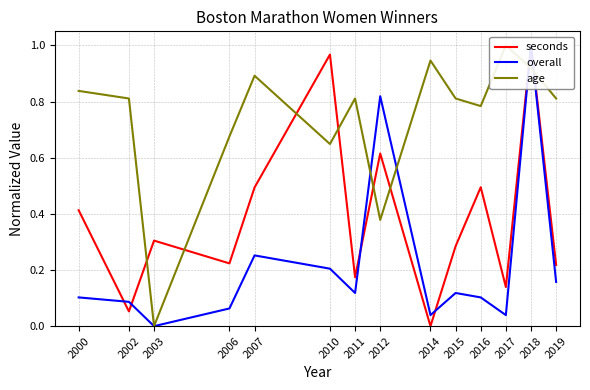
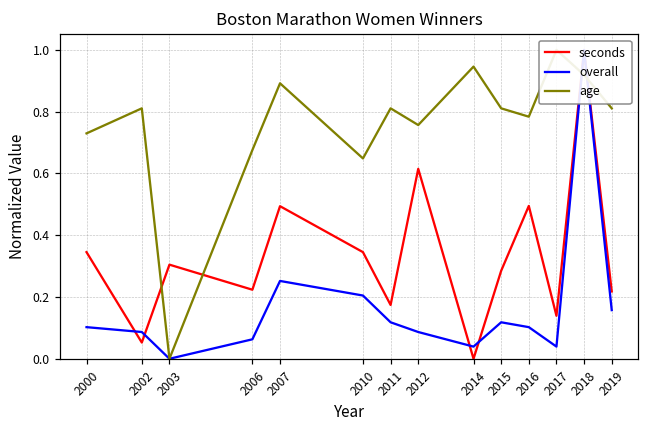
  {
    "seconds": {
-     "2000": 0.41,
+     "2000": 0.35,
      "2002": 0.05,
      "2003": 0.30,
      "2006": 0.22,
      "2007": 0.49,
-     "2010": 0.97,
+     "2010": 0.35,
      "2011": 0.17,
      "2012": 0.61,
      "2014": 0.00,
      "2015": 0.28,
      "2016": 0.49,
      "2017": 0.14,
      "2019": 0.22
    },
    "overall": {
      "2000": 0.10,
      "2002": 0.09,
      "2006": 0.06,
      "2007": 0.25,
      "2010": 0.20,
      "2011": 0.12,
-     "2012": 0.82,
+     "2012": 0.09,
      "2014": 0.04,
      "2015": 0.12,
      "2016": 0.10,
      "2017": 0.04,
      "2019": 0.16
    },
    "age": {
-     "2000": 0.84,
+     "2000": 0.73,
      "2002": 0.81,
      "2006": 0.68,
      "2007": 0.89,
      "2010": 0.65,
      "2011": 0.81,
-     "2012": 0.38,
+     "2012": 0.76,
      "2014": 0.95,
      "2015": 0.81,
      "2016": 0.78,
      "2019": 0.81
    }
  }
